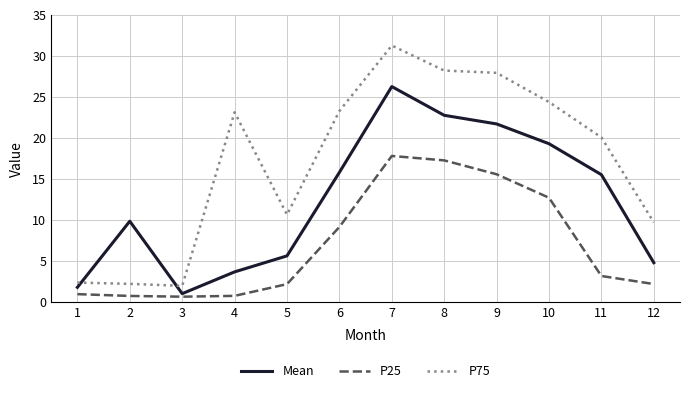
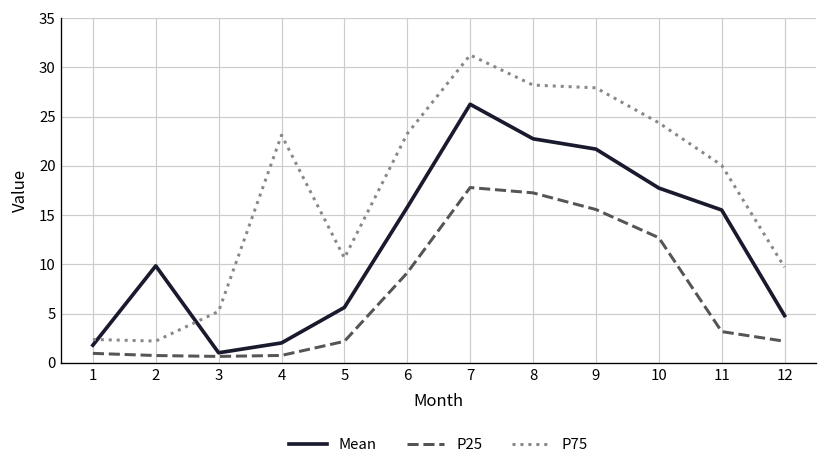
  {
    "Mean": {
      "1": 2,
      "2": 10,
      "3": 1,
-     "4": 4,
+     "4": 2,
      "5": 6,
      "6": 16,
      "7": 26,
      "8": 23,
      "9": 22,
-     "10": 19,
+     "10": 18,
      "11": 16,
      "12": 5
    },
    "P25": {
      "1": 1,
      "2": 1,
      "3": 1,
      "4": 1,
      "5": 2,
      "6": 9,
      "7": 18,
      "8": 17,
      "9": 16,
      "10": 13,
      "11": 3,
      "12": 2
    },
    "P75": {
      "1": 2,
      "2": 2,
-     "3": 2,
+     "3": 5,
      "4": 23,
      "5": 11,
      "6": 23,
      "7": 31,
      "8": 28,
      "9": 28,
      "10": 24,
      "11": 20,
      "12": 10
    }
  }
